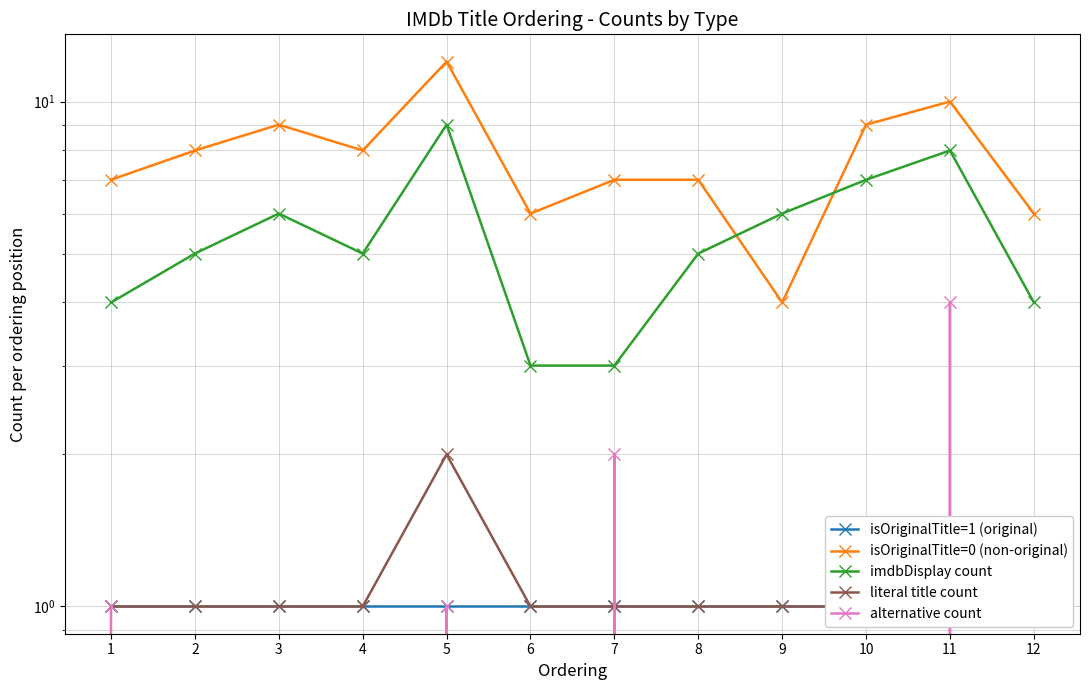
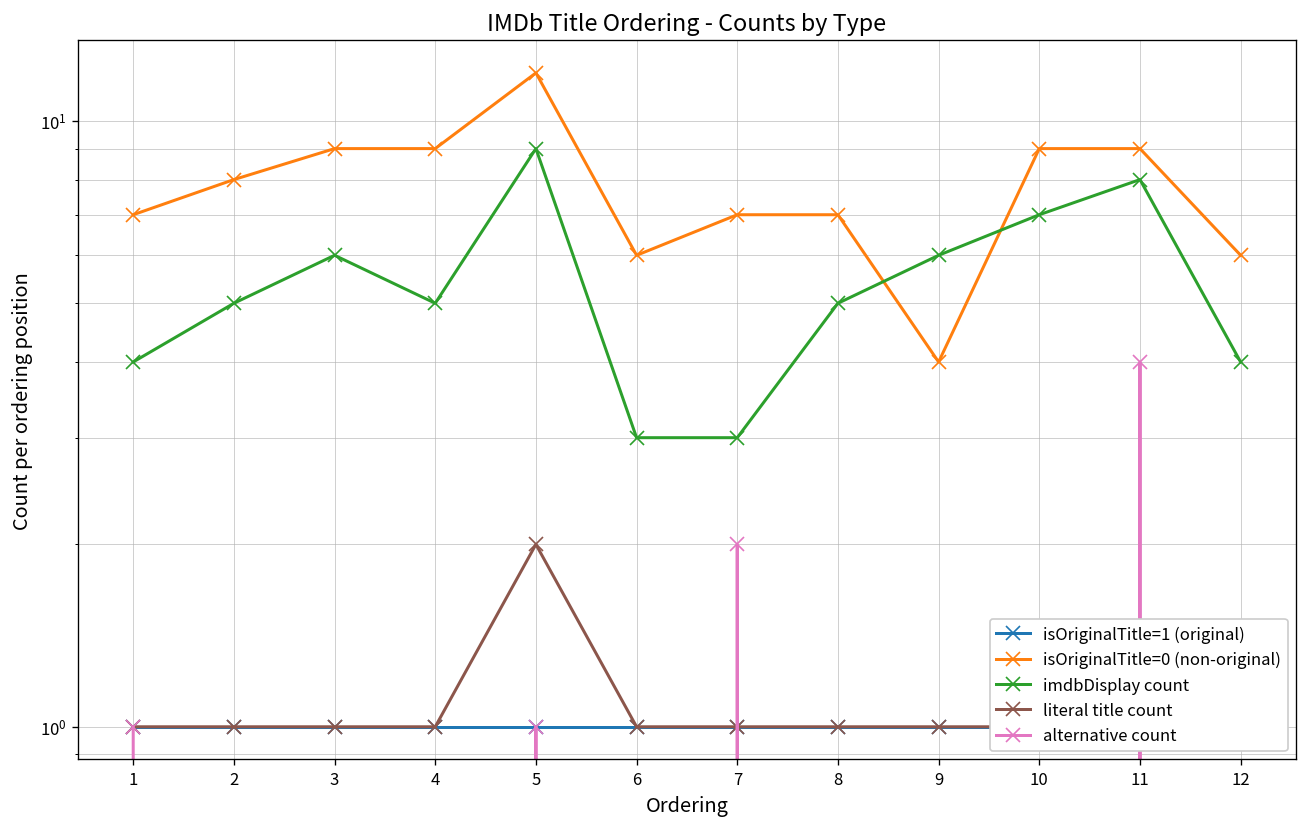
  {
    "isOriginalTitle=0 (non-original)": {
      "1": 7,
      "2": 8,
      "3": 9,
-     "4": 8,
+     "4": 9,
      "5": 12,
      "6": 6,
      "7": 7,
      "8": 7,
      "9": 4,
      "10": 9,
-     "11": 10,
+     "11": 9,
      "12": 6
    },
    "imdbDisplay count": {
      "1": 4,
      "2": 5,
      "3": 6,
      "4": 5,
      "5": 9,
      "6": 3,
      "7": 3,
      "8": 5,
      "9": 6,
      "10": 7,
      "11": 8,
      "12": 4
    },
    "literal title count": {
      "5": 2
    },
    "alternative count": {
      "7": 2,
      "11": 4
    }
  }
